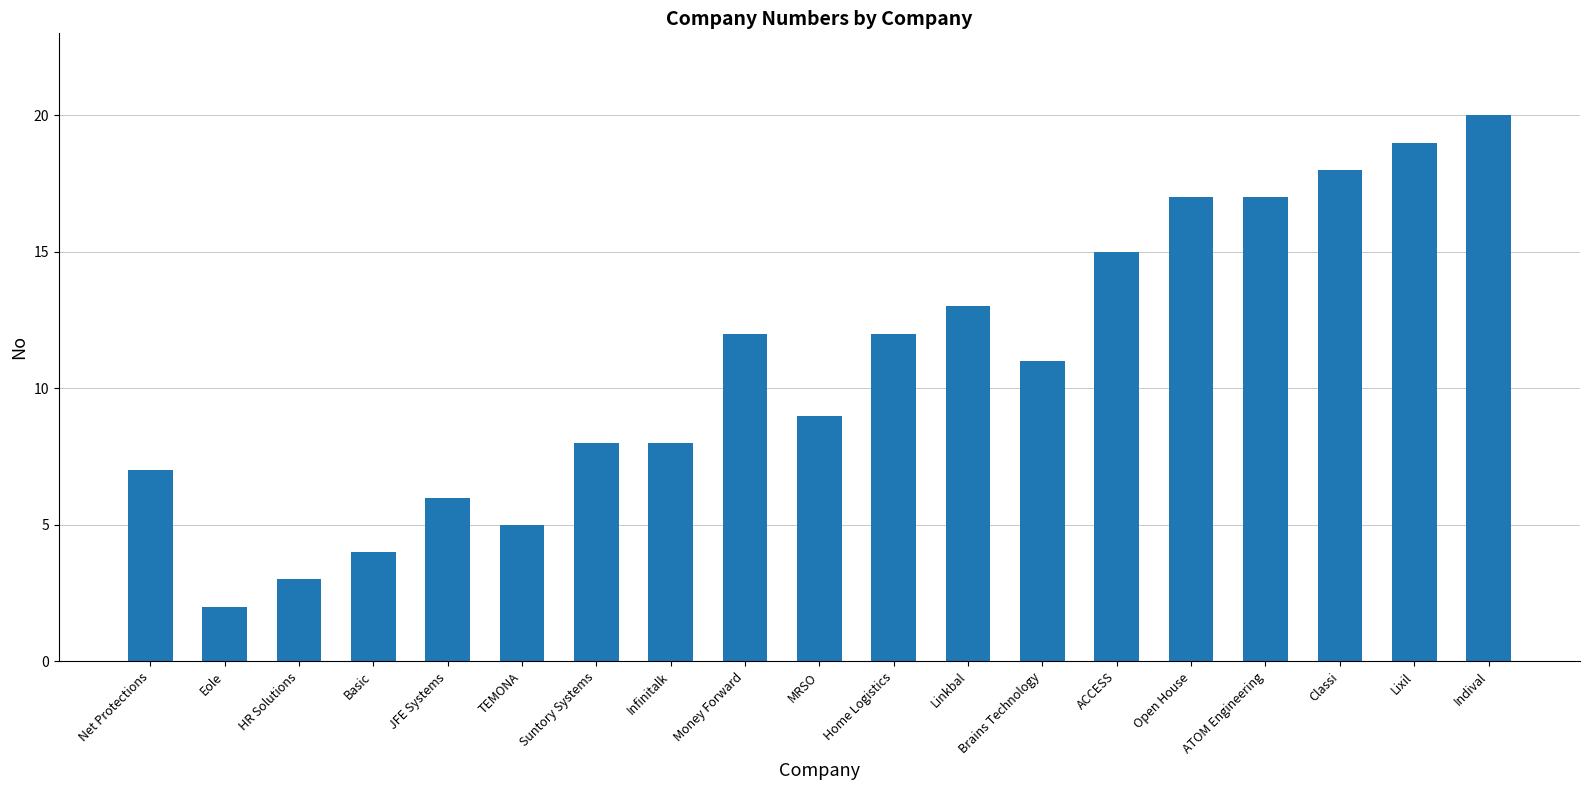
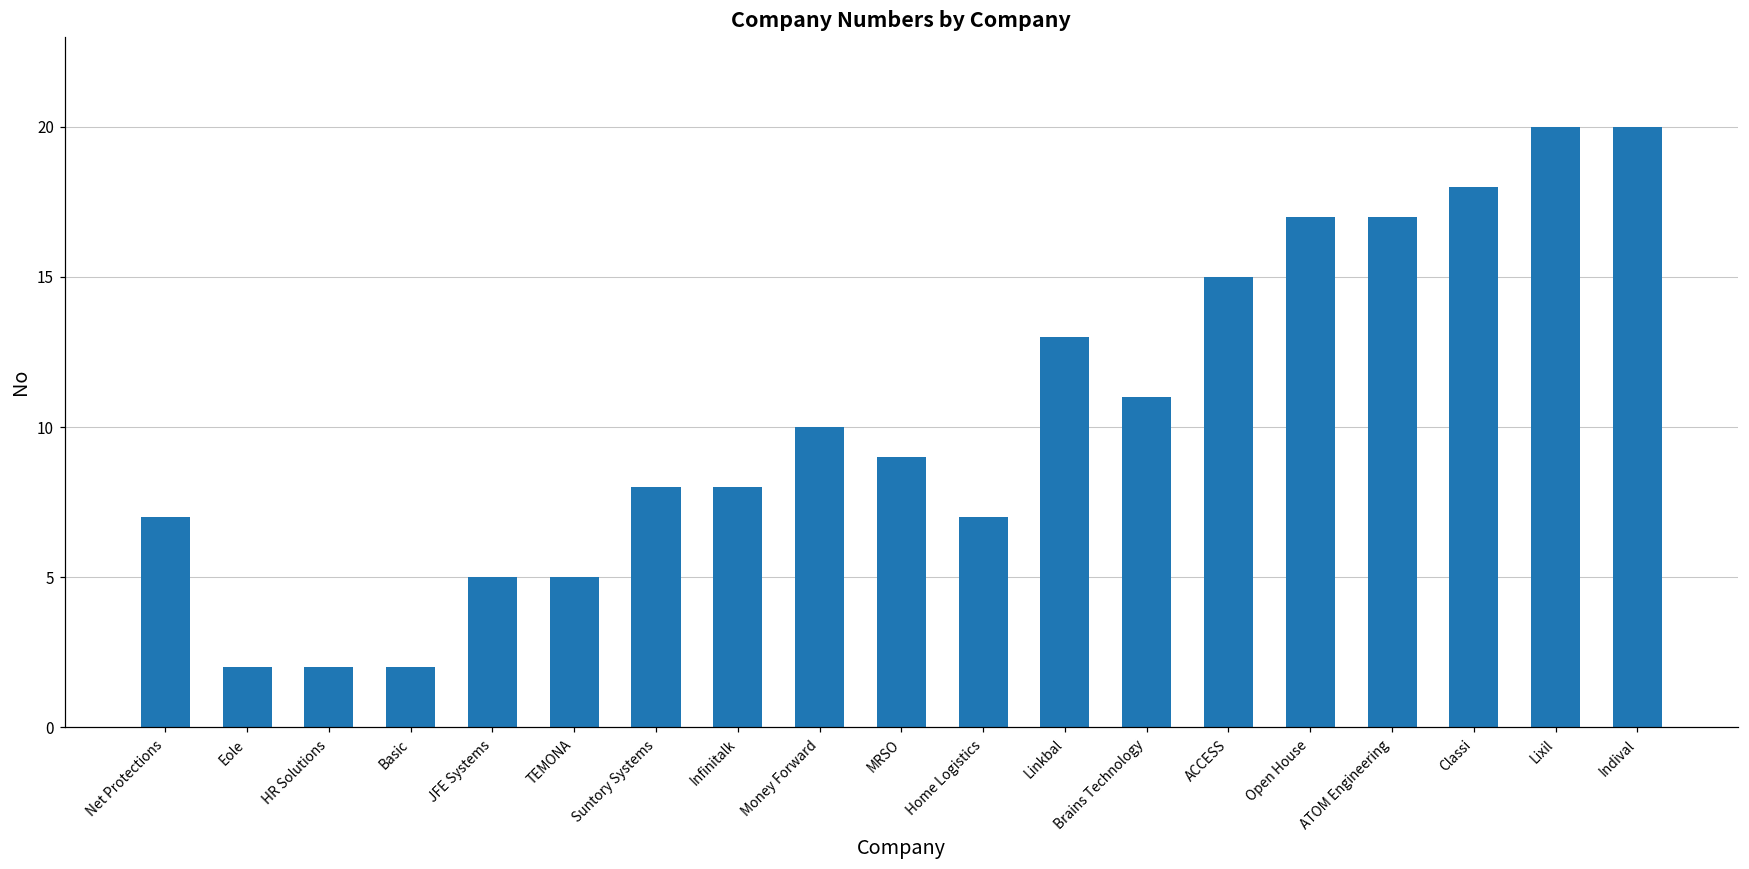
  {
    "Net Protections": 7,
    "Eole": 2,
-   "HR Solutions": 3,
-   "Basic": 4,
-   "JFE Systems": 6,
+   "HR Solutions": 2,
+   "Basic": 2,
+   "JFE Systems": 5,
    "TEMONA": 5,
    "Suntory Systems": 8,
    "Infinitalk": 8,
-   "Money Forward": 12,
+   "Money Forward": 10,
    "MRSO": 9,
-   "Home Logistics": 12,
+   "Home Logistics": 7,
    "Linkbal": 13,
    "Brains Technology": 11,
    "ACCESS": 15,
    "Open House": 17,
    "ATOM Engineering": 17,
    "Classi": 18,
-   "Lixil": 19,
+   "Lixil": 20,
    "Indival": 20
  }
